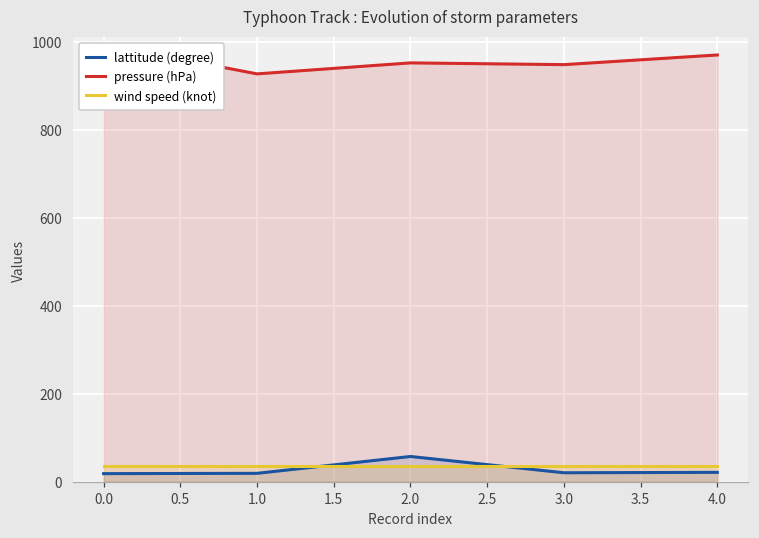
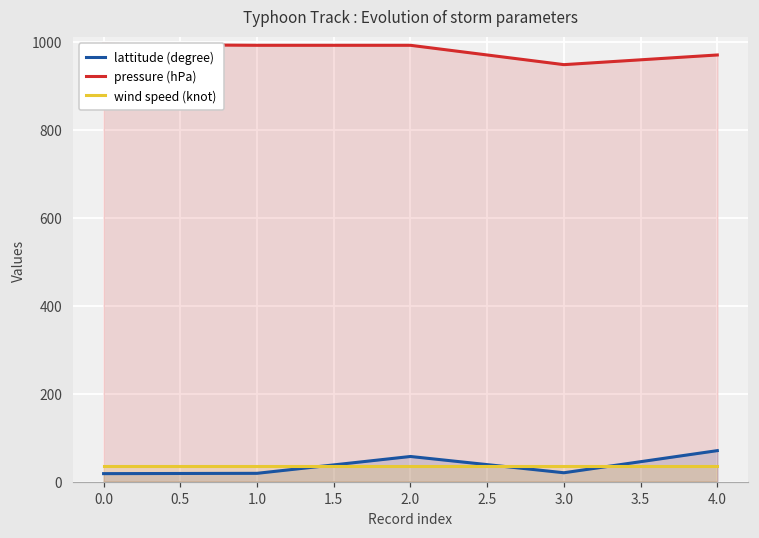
  {
    "lattitude (degree)": {
      "0.0": 20,
      "1.0": 20,
      "2.0": 60,
      "3.0": 20,
-     "4.0": 20
+     "4.0": 70
    },
    "pressure (hPa)": {
-     "1.0": 930,
-     "2.0": 950,
+     "1.0": 990,
+     "2.0": 990,
      "3.0": 950,
      "4.0": 970
    },
    "wind speed (knot)": {
      "0.0": 40,
      "1.0": 40,
      "2.0": 40,
      "3.0": 40,
      "4.0": 40
    }
  }
